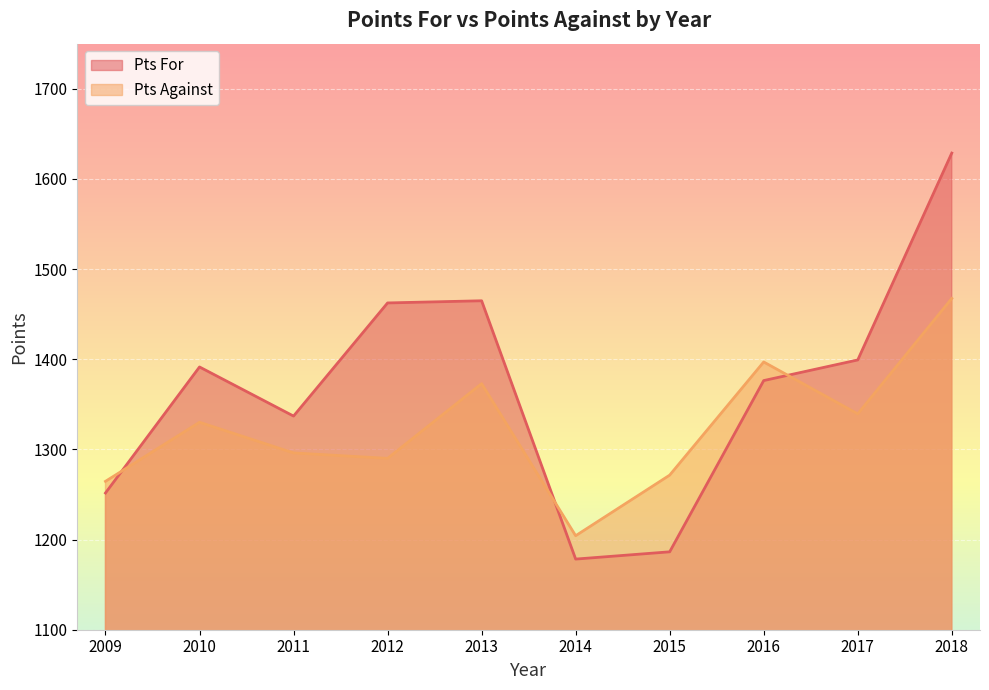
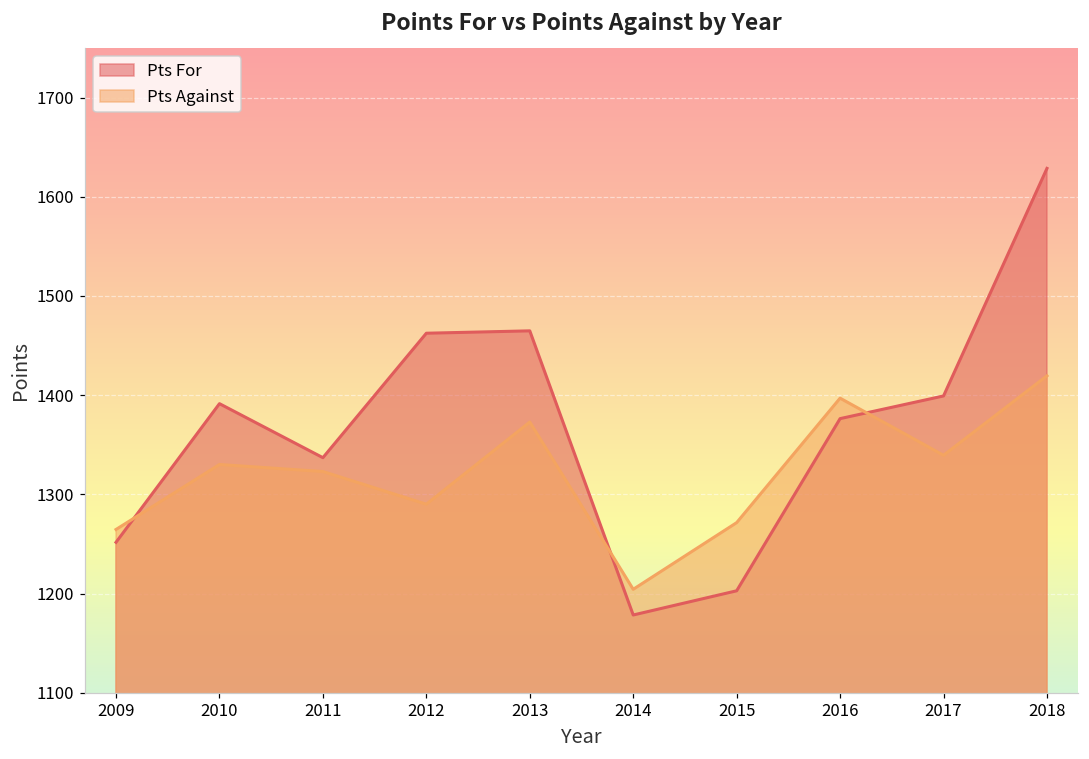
  {
    "Pts For": {
      "2009": 1250,
      "2010": 1390,
      "2011": 1340,
      "2012": 1460,
      "2013": 1460,
      "2014": 1180,
-     "2015": 1190,
+     "2015": 1200,
      "2016": 1380,
      "2017": 1400,
      "2018": 1630
    },
    "Pts Against": {
      "2009": 1260,
      "2010": 1330,
-     "2011": 1300,
+     "2011": 1320,
      "2012": 1290,
      "2013": 1370,
      "2014": 1200,
      "2015": 1270,
      "2016": 1400,
      "2017": 1340,
-     "2018": 1470
+     "2018": 1420
    }
  }
